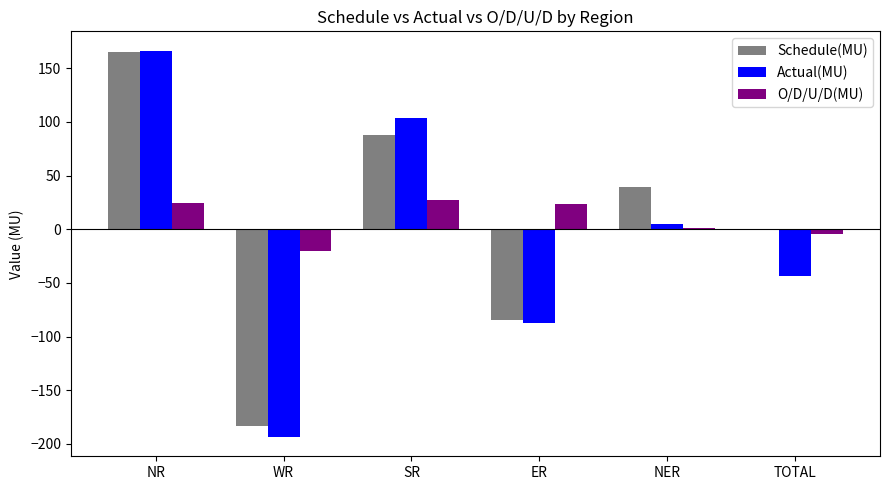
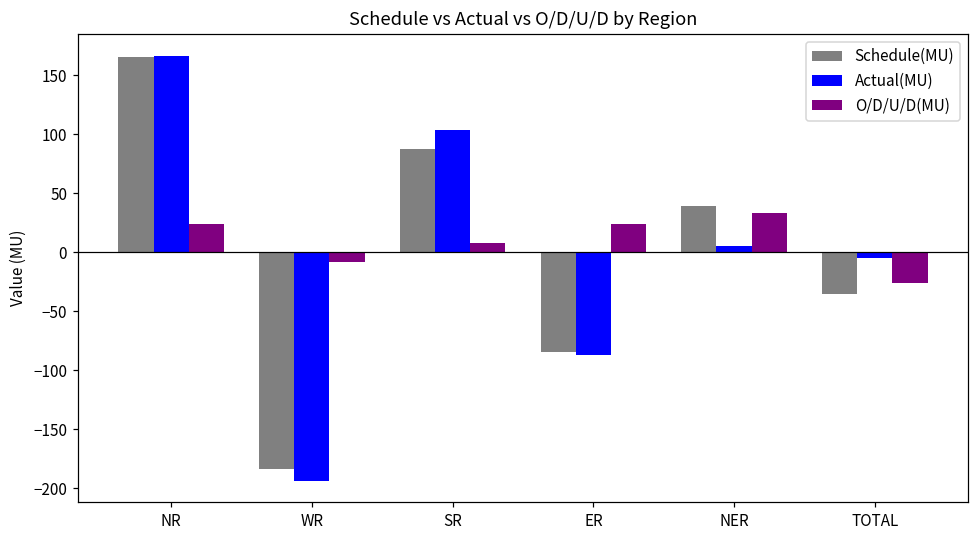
  {
    "Schedule(MU)": {
      "NR": 166,
      "WR": -184,
      "SR": 88,
      "ER": -85,
      "NER": 39,
-     "TOTAL": -1
+     "TOTAL": -35
    },
    "Actual(MU)": {
      "NR": 166,
      "WR": -194,
      "SR": 104,
      "ER": -87,
      "NER": 5,
-     "TOTAL": -44
+     "TOTAL": -5
    },
    "O/D/U/D(MU)": {
      "NR": 24,
-     "WR": -20,
-     "SR": 27,
+     "WR": -8,
+     "SR": 8,
      "ER": 24,
-     "NER": 1,
-     "TOTAL": -5
+     "NER": 33,
+     "TOTAL": -26
    }
  }
